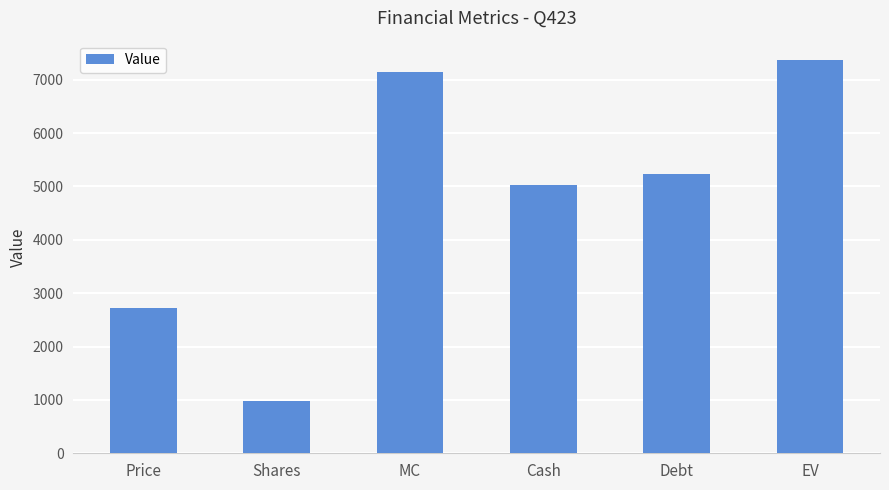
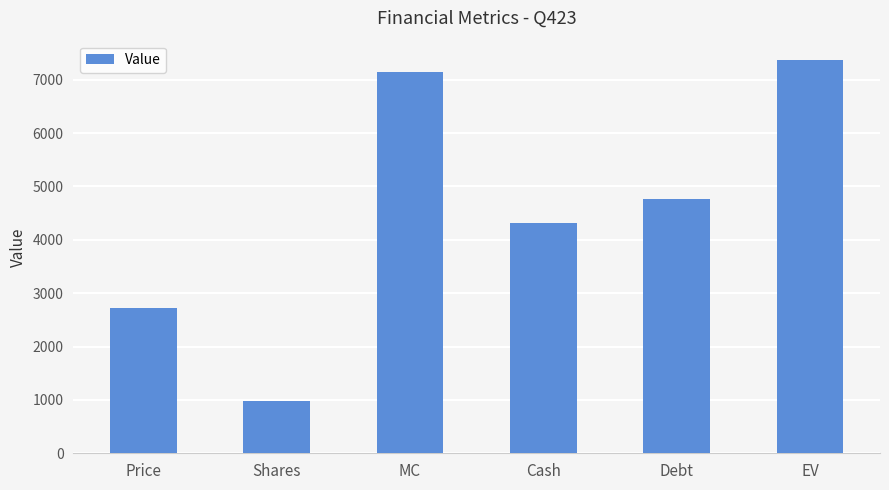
  {
    "Price": 2700,
    "Shares": 1000,
    "MC": 7100,
-   "Cash": 5000,
-   "Debt": 5200,
+   "Cash": 4300,
+   "Debt": 4800,
    "EV": 7400
  }
